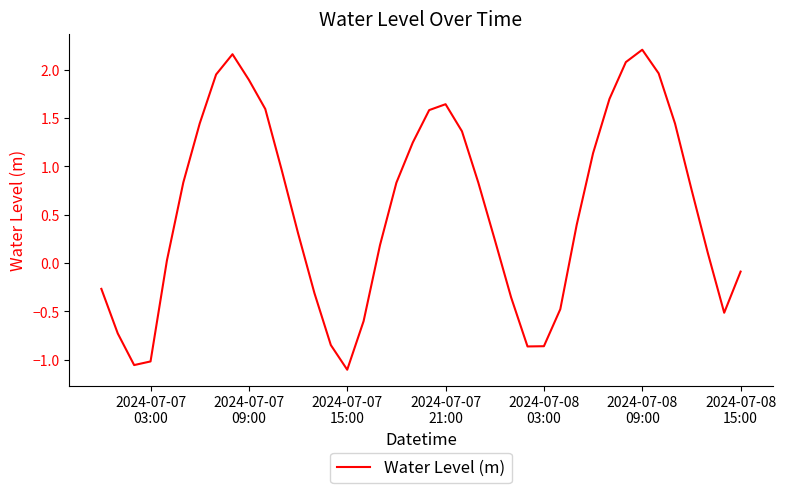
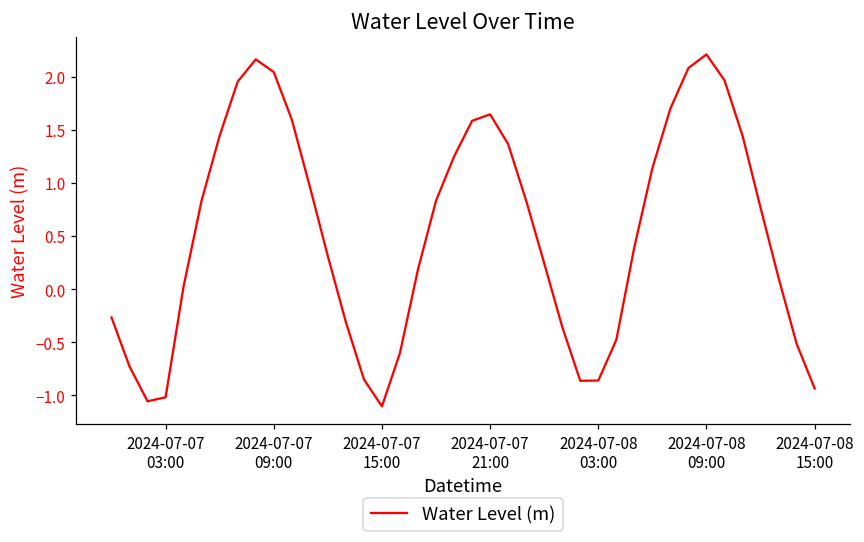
  {
    "2024-07-07 03:00": -1.0,
-   "2024-07-07 09:00": 1.9,
+   "2024-07-07 09:00": 2.0,
    "2024-07-07 15:00": -1.1,
    "2024-07-07 21:00": 1.6,
    "2024-07-08 03:00": -0.9,
    "2024-07-08 09:00": 2.2,
-   "2024-07-08 15:00": -0.1
+   "2024-07-08 15:00": -0.9
  }
